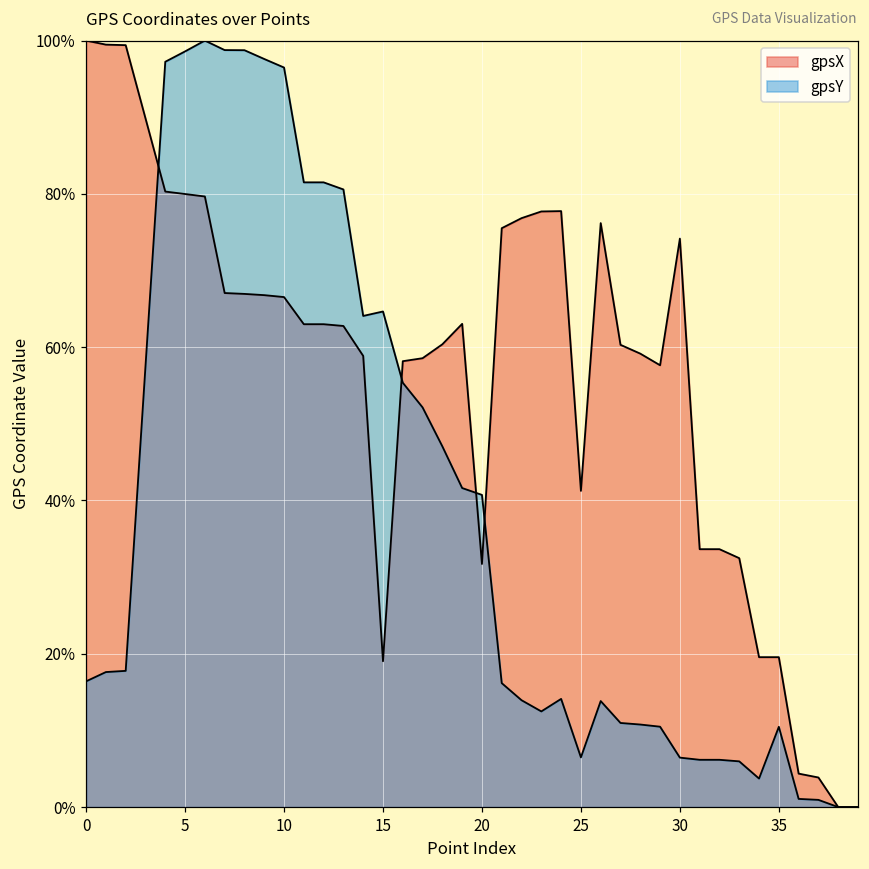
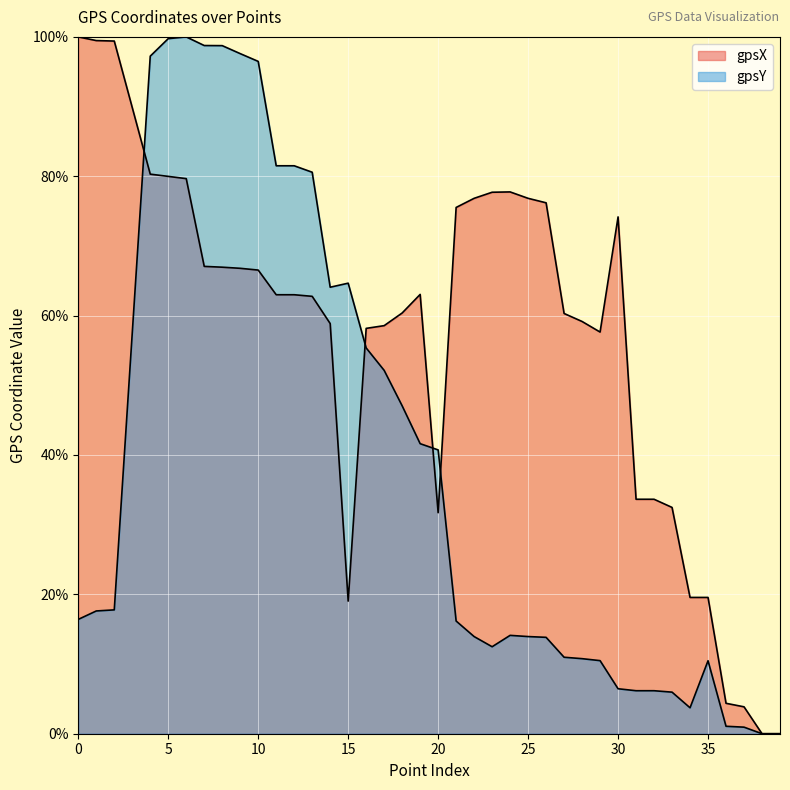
  {
    "gpsX": {
      "0": "100%",
      "5": "80%",
      "10": "67%",
      "15": "19%",
      "20": "32%",
-     "25": "41%",
+     "25": "77%",
      "30": "74%",
      "35": "20%"
    },
    "gpsY": {
      "0": "16%",
-     "5": "99%",
+     "5": "100%",
      "10": "96%",
      "15": "65%",
      "20": "41%",
-     "25": "6%",
+     "25": "14%",
      "30": "6%",
      "35": "10%"
    }
  }
